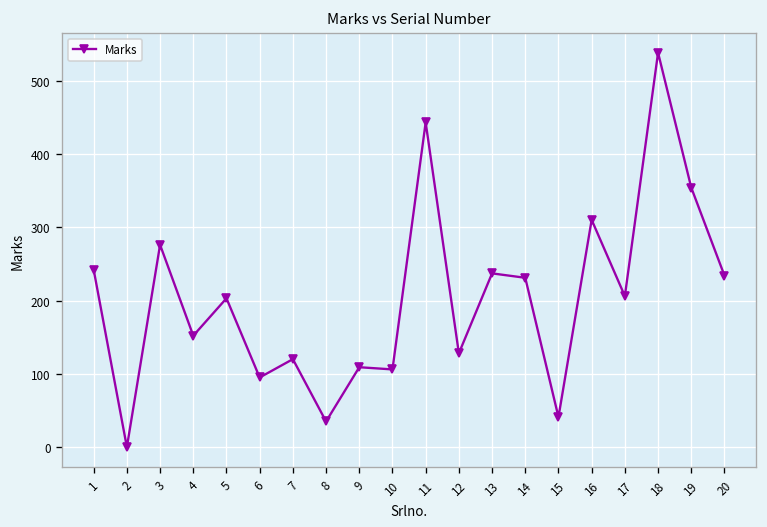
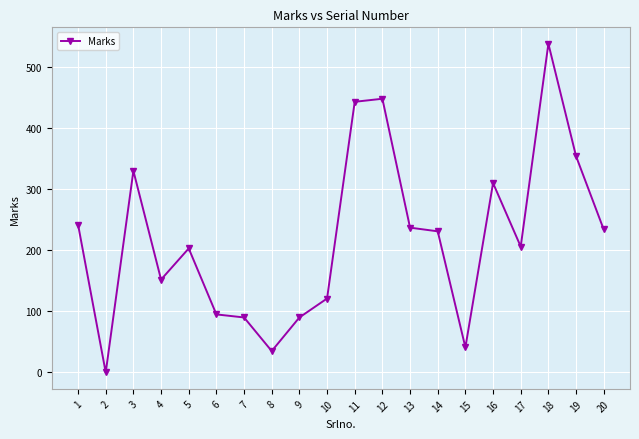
  {
    "1": 240,
    "2": 0,
-   "3": 280,
+   "3": 330,
    "4": 150,
    "5": 200,
    "6": 100,
-   "7": 120,
+   "7": 90,
    "8": 40,
-   "9": 110,
-   "10": 110,
+   "9": 90,
+   "10": 120,
    "11": 440,
-   "12": 130,
+   "12": 450,
    "13": 240,
    "14": 230,
    "15": 40,
    "16": 310,
    "17": 210,
    "18": 540,
    "19": 350,
    "20": 230
  }
